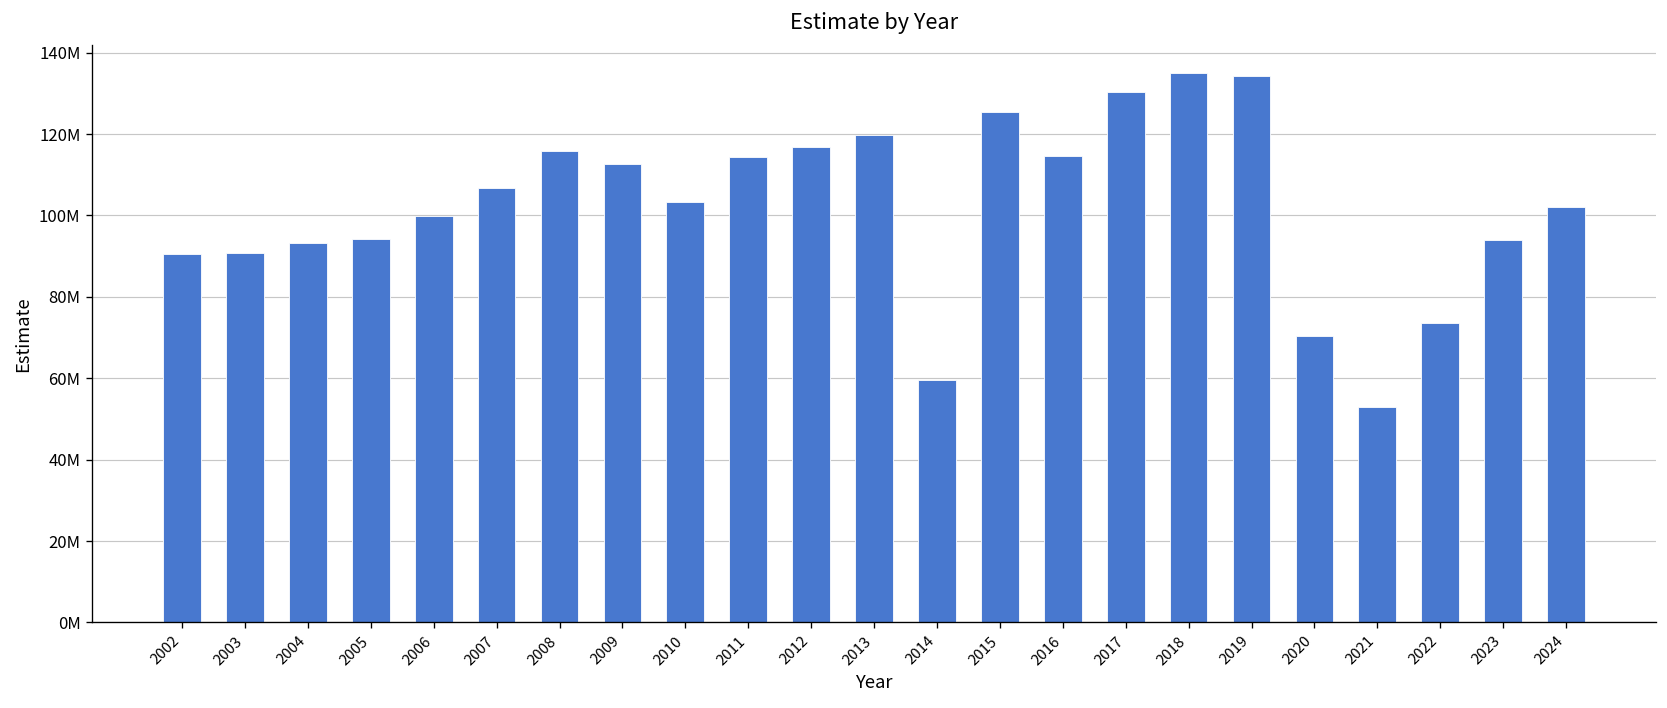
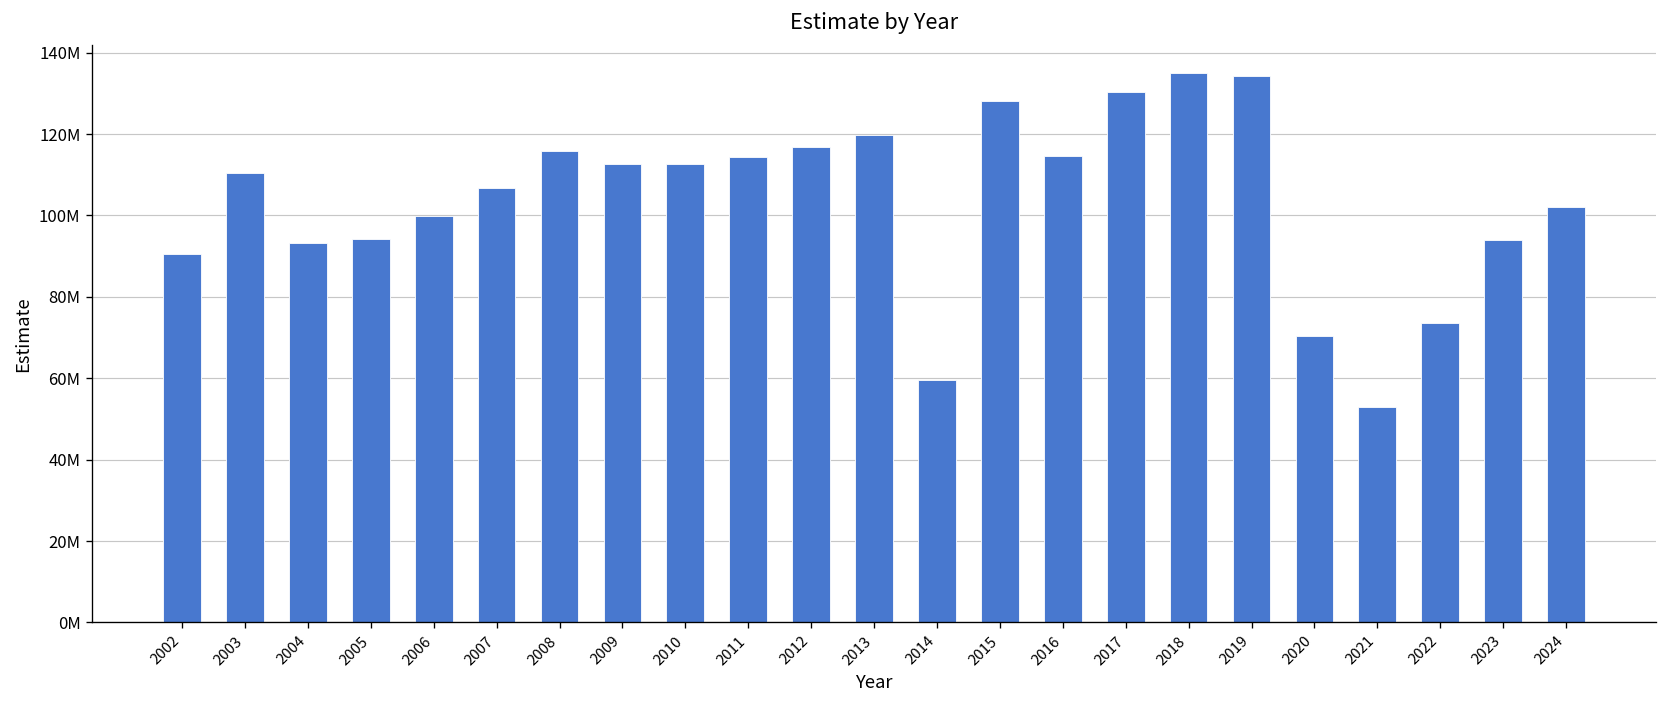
  {
    "2002": 91000000,
-   "2003": 91000000,
+   "2003": 110000000,
    "2004": 93000000,
    "2005": 94000000,
    "2006": 100000000,
    "2007": 107000000,
    "2008": 116000000,
    "2009": 113000000,
-   "2010": 103000000,
+   "2010": 113000000,
    "2011": 114000000,
    "2012": 117000000,
    "2013": 120000000,
    "2014": 59000000,
-   "2015": 125000000,
+   "2015": 128000000,
    "2016": 115000000,
    "2017": 130000000,
    "2018": 135000000,
    "2019": 134000000,
    "2020": 70000000,
    "2021": 53000000,
    "2022": 74000000,
    "2023": 94000000,
    "2024": 102000000
  }
